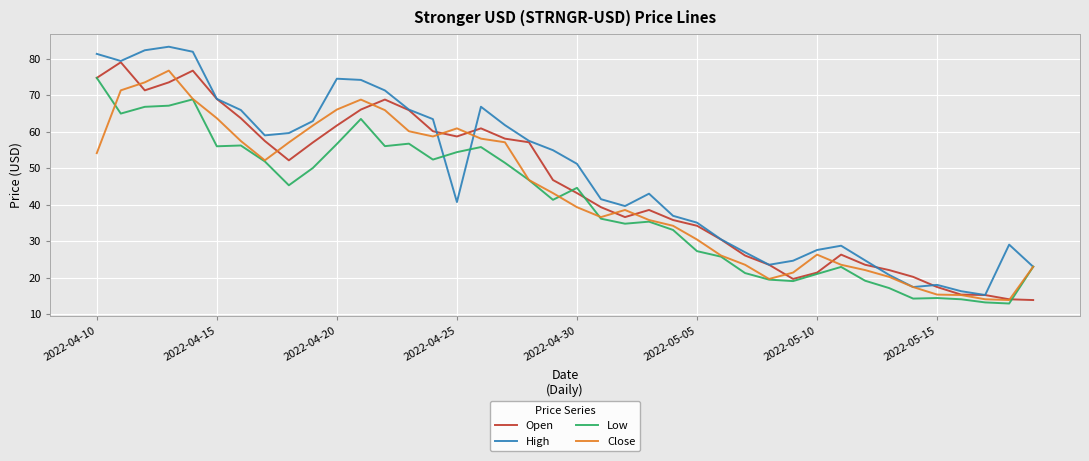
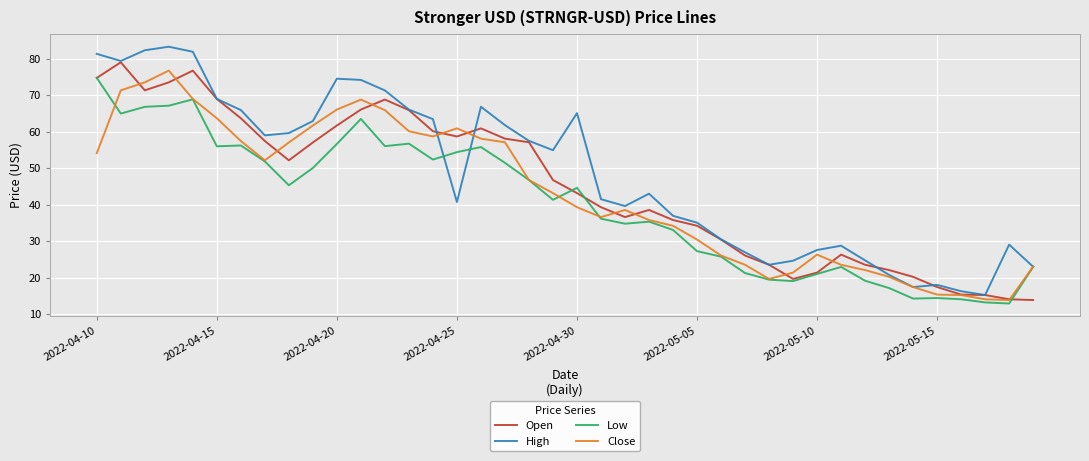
  {
    "Open": {
      "2022-04-20": 62,
      "2022-04-25": 59,
      "2022-04-30": 43,
      "2022-05-05": 34
    },
    "High": {
      "2022-04-10": 81,
      "2022-04-20": 74,
      "2022-04-25": 41,
-     "2022-04-30": 51,
+     "2022-04-30": 65,
      "2022-05-05": 35,
      "2022-05-10": 28
    },
    "Low": {
      "2022-04-15": 56,
      "2022-04-20": 57,
      "2022-04-25": 54,
      "2022-04-30": 45,
      "2022-05-05": 27,
      "2022-05-15": 14
    },
    "Close": {
      "2022-04-10": 54,
      "2022-04-15": 64,
      "2022-04-20": 66,
      "2022-04-25": 61,
      "2022-04-30": 39,
      "2022-05-05": 30,
      "2022-05-10": 26,
      "2022-05-15": 15
    }
  }
